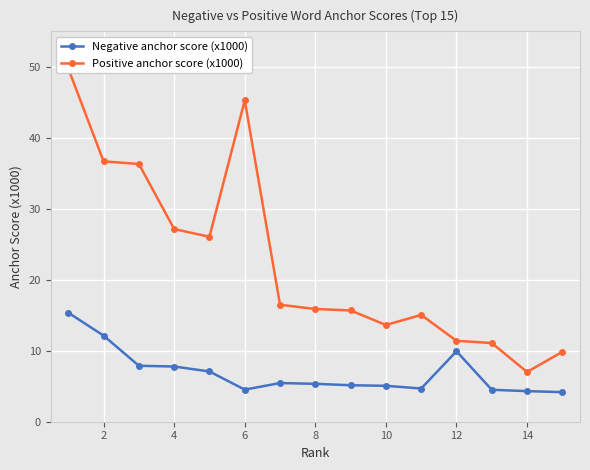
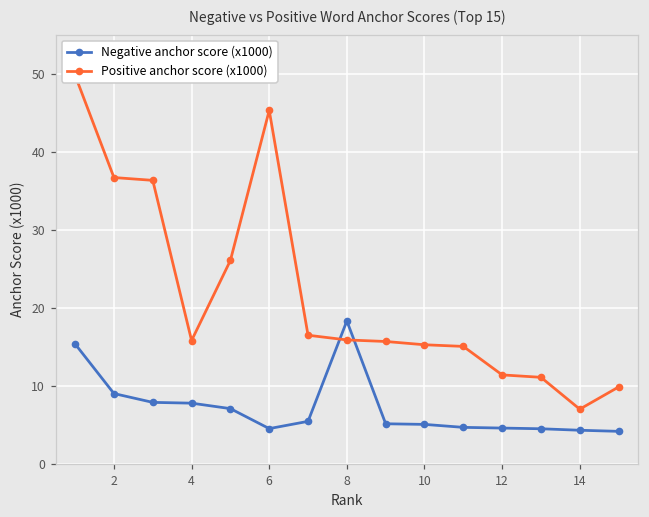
  {
    "Negative anchor score (x1000)": {
-     "2": 12,
+     "2": 9,
      "4": 8,
      "6": 5,
-     "8": 5,
+     "8": 18,
      "10": 5,
-     "12": 10,
+     "12": 5,
      "14": 4
    },
    "Positive anchor score (x1000)": {
      "2": 37,
-     "4": 27,
+     "4": 16,
      "6": 45,
      "8": 16,
-     "10": 14,
+     "10": 15,
      "12": 11,
      "14": 7
    }
  }
